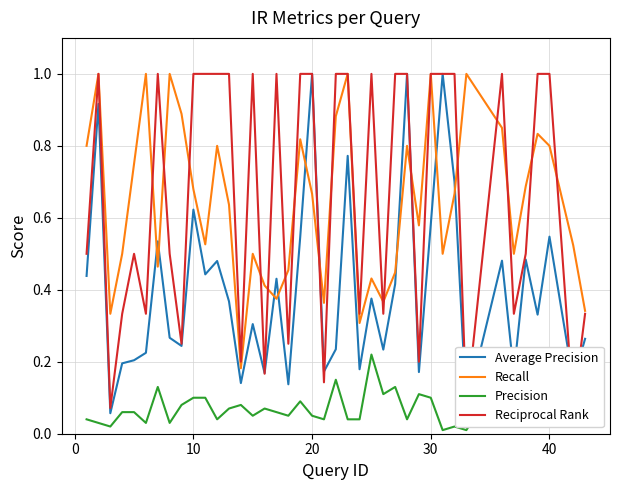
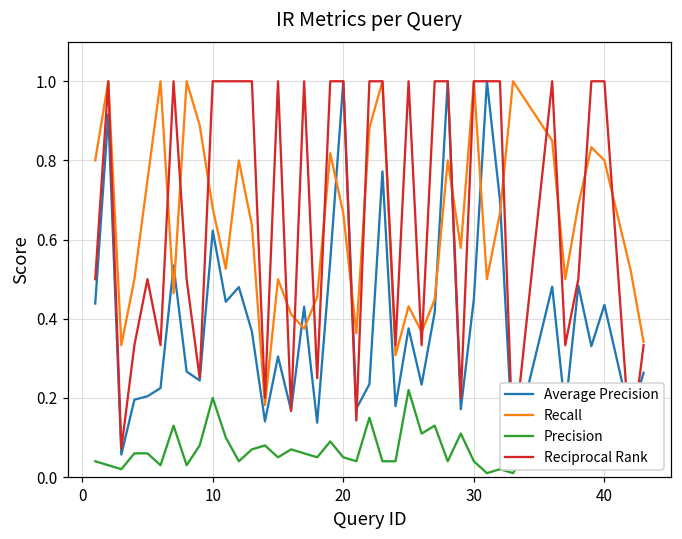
  {
    "Average Precision": {
      "10": 0.62,
-     "30": 0.58,
-     "40": 0.55
+     "30": 0.45,
+     "40": 0.43
    },
    "Recall": {
      "10": 0.68,
      "20": 0.67,
      "40": 0.80
    },
    "Precision": {
-     "10": 0.1,
+     "10": 0.2,
      "20": 0.05,
-     "30": 0.10
+     "30": 0.04
    },
    "Reciprocal Rank": {
      "10": 1.00,
      "40": 1.00
    }
  }
